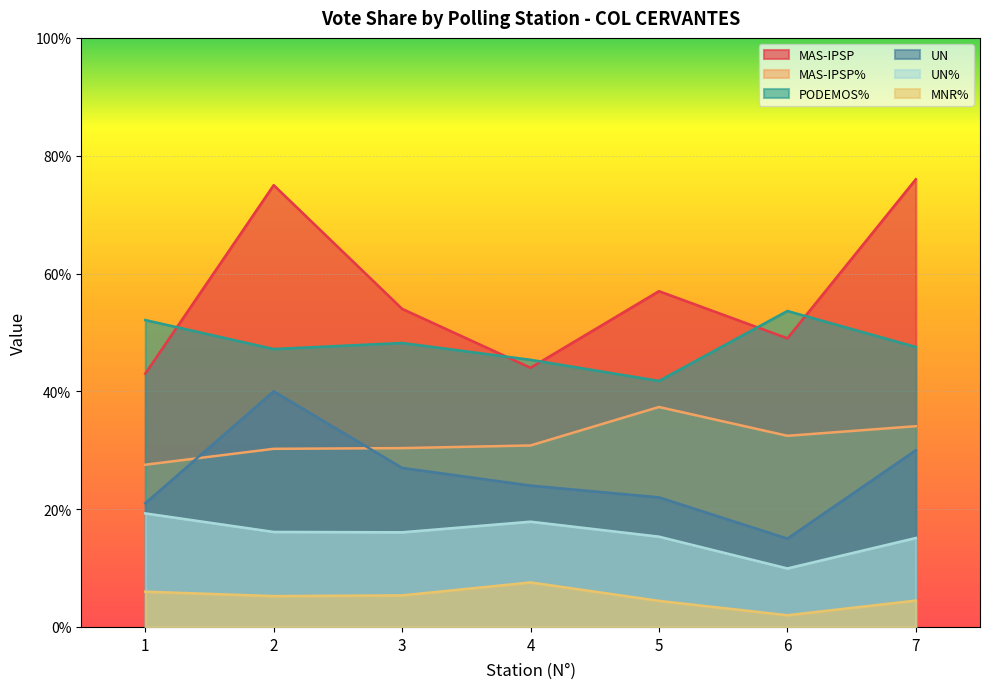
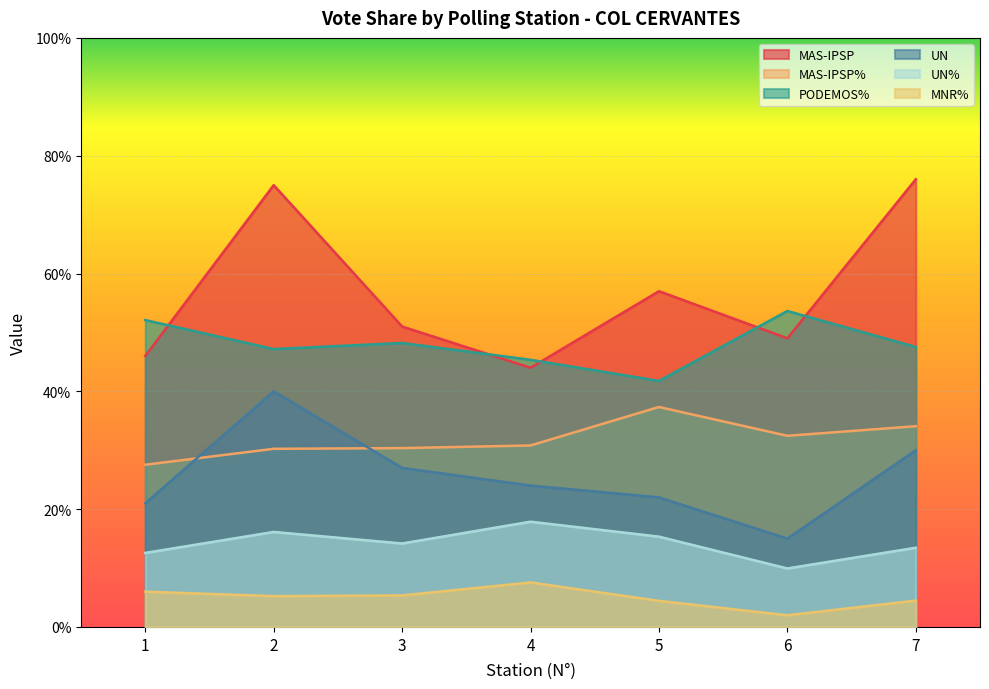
  {
    "MAS-IPSP": {
-     "1": "43%",
+     "1": "46%",
      "2": "75%",
-     "3": "54%",
+     "3": "51%",
      "4": "44%",
      "5": "57%",
      "6": "49%",
      "7": "76%"
    },
    "UN%": {
-     "1": "19%",
+     "1": "13%",
      "2": "16%",
-     "3": "16%",
+     "3": "14%",
      "4": "18%",
      "5": "15%",
      "6": "10%",
-     "7": "15%"
+     "7": "13%"
    }
  }
